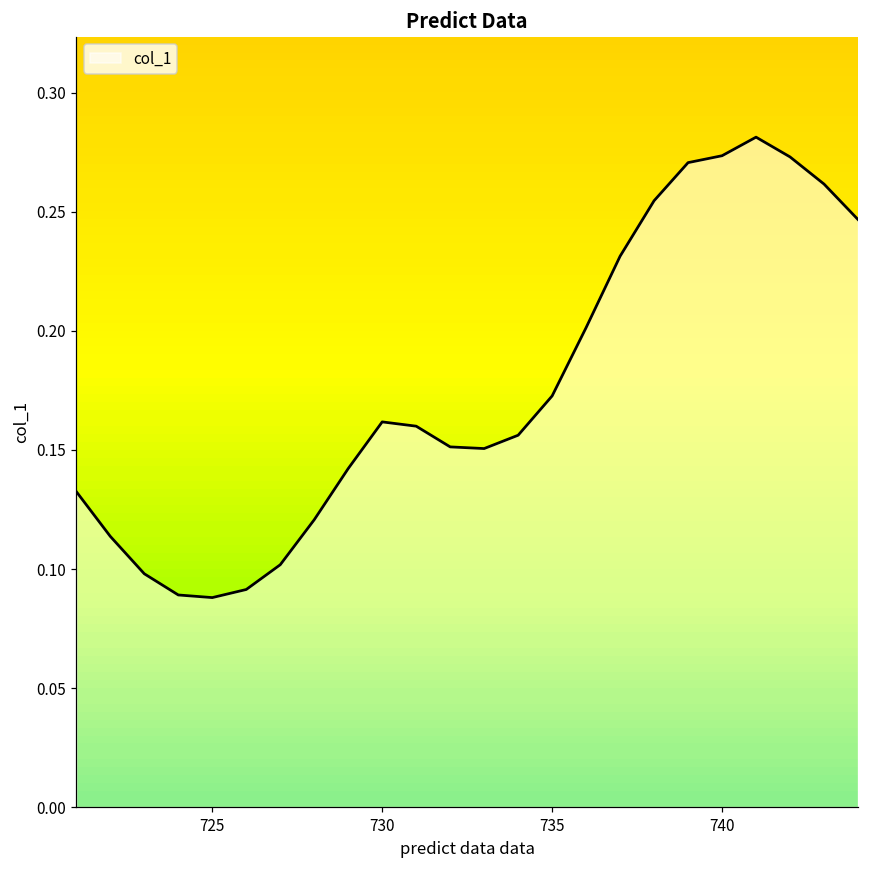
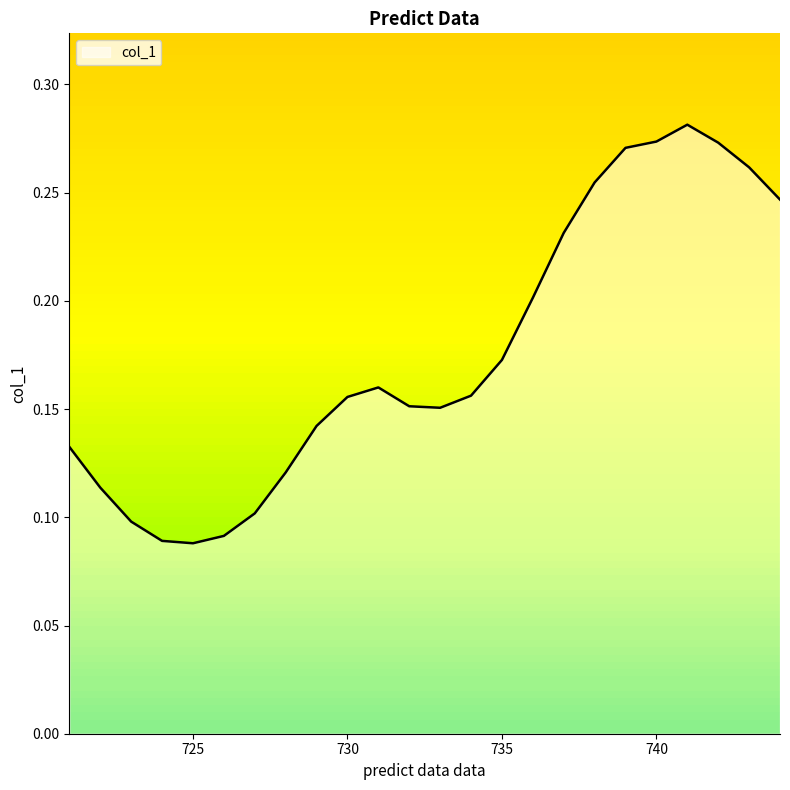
  {
    "725": 0.088,
-   "730": 0.162,
+   "730": 0.156,
    "735": 0.173,
    "740": 0.274
  }
